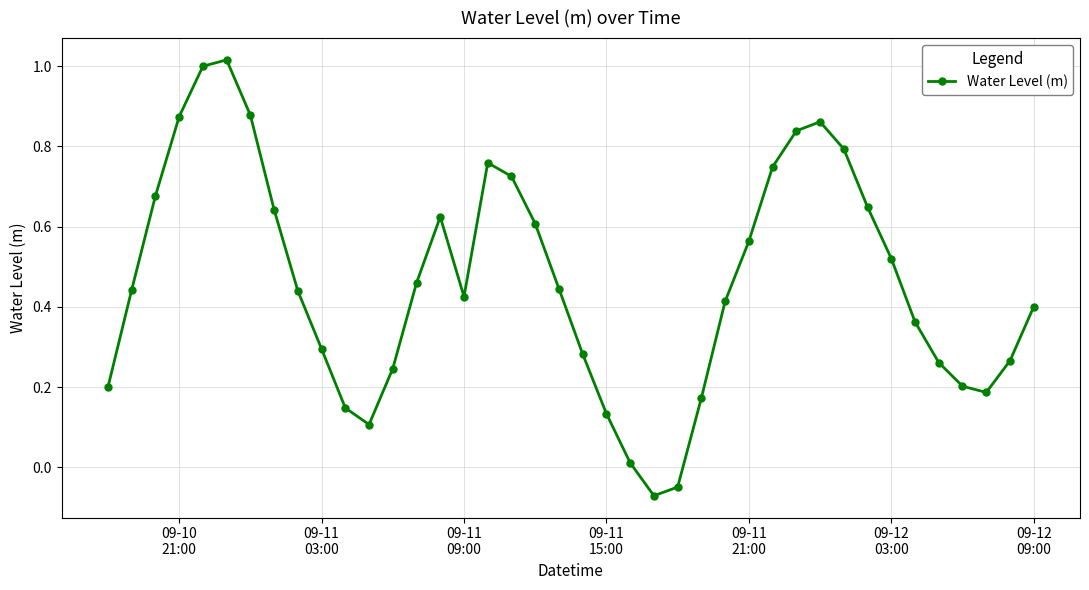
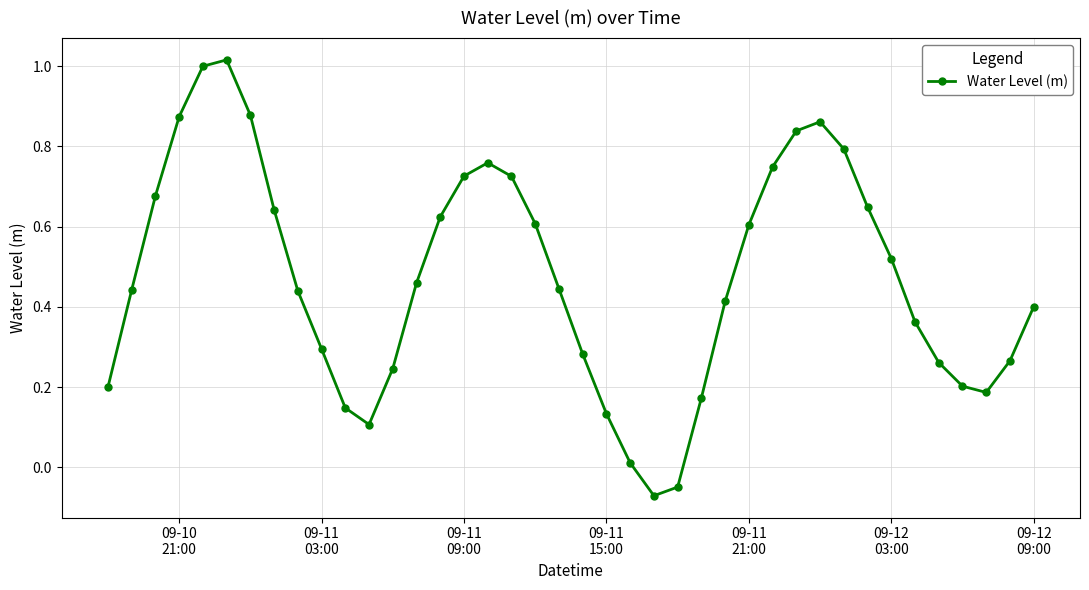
  {
    "09-10 21:00": 0.87,
    "09-11 03:00": 0.30,
-   "09-11 09:00": 0.43,
+   "09-11 09:00": 0.73,
    "09-11 15:00": 0.13,
-   "09-11 21:00": 0.56,
+   "09-11 21:00": 0.60,
    "09-12 03:00": 0.52,
    "09-12 09:00": 0.40
  }
